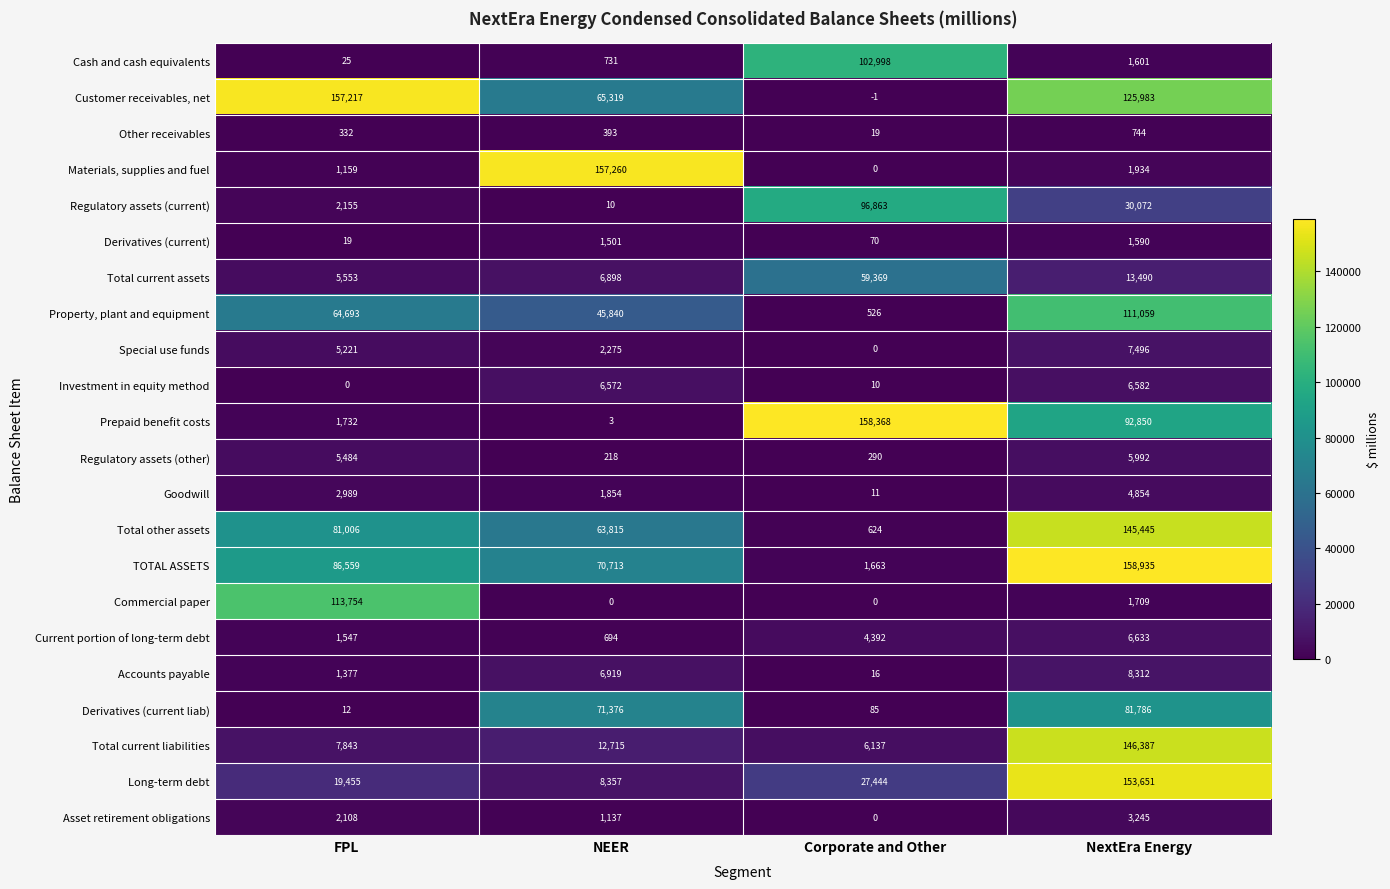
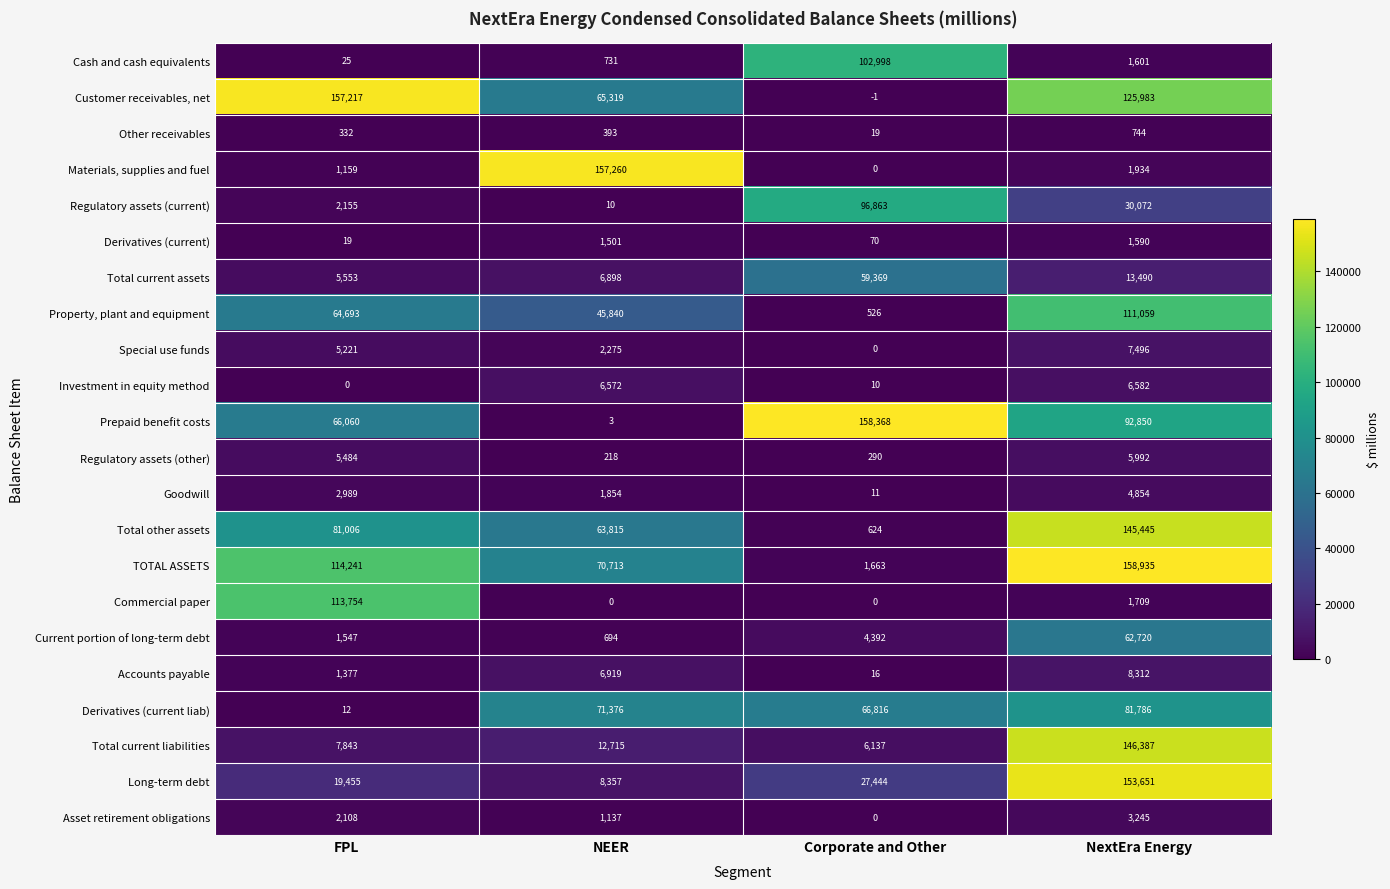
  {
    "Cash and cash equivalents": {
      "FPL": "25",
      "NEER": "731",
      "Corporate and Other": "102,998",
      "NextEra Energy": "1,601"
    },
    "Customer receivables, net": {
      "FPL": "157,217",
      "NEER": "65,319",
      "Corporate and Other": "-1",
      "NextEra Energy": "125,983"
    },
    "Other receivables": {
      "FPL": "332",
      "NEER": "393",
      "Corporate and Other": "19",
      "NextEra Energy": "744"
    },
    "Materials, supplies and fuel": {
      "FPL": "1,159",
      "NEER": "157,260",
      "Corporate and Other": "0",
      "NextEra Energy": "1,934"
    },
    "Regulatory assets (current)": {
      "FPL": "2,155",
      "NEER": "10",
      "Corporate and Other": "96,863",
      "NextEra Energy": "30,072"
    },
    "Derivatives (current)": {
      "FPL": "19",
      "NEER": "1,501",
      "Corporate and Other": "70",
      "NextEra Energy": "1,590"
    },
    "Total current assets": {
      "FPL": "5,553",
      "NEER": "6,898",
      "Corporate and Other": "59,369",
      "NextEra Energy": "13,490"
    },
    "Property, plant and equipment": {
      "FPL": "64,693",
      "NEER": "45,840",
      "Corporate and Other": "526",
      "NextEra Energy": "111,059"
    },
    "Special use funds": {
      "FPL": "5,221",
      "NEER": "2,275",
      "Corporate and Other": "0",
      "NextEra Energy": "7,496"
    },
    "Investment in equity method": {
      "FPL": "0",
      "NEER": "6,572",
      "Corporate and Other": "10",
      "NextEra Energy": "6,582"
    },
    "Prepaid benefit costs": {
-     "FPL": "1,732",
+     "FPL": "66,060",
      "NEER": "3",
      "Corporate and Other": "158,368",
      "NextEra Energy": "92,850"
    },
    "Regulatory assets (other)": {
      "FPL": "5,484",
      "NEER": "218",
      "Corporate and Other": "290",
      "NextEra Energy": "5,992"
    },
    "Goodwill": {
      "FPL": "2,989",
      "NEER": "1,854",
      "Corporate and Other": "11",
      "NextEra Energy": "4,854"
    },
    "Total other assets": {
      "FPL": "81,006",
      "NEER": "63,815",
      "Corporate and Other": "624",
      "NextEra Energy": "145,445"
    },
    "TOTAL ASSETS": {
-     "FPL": "86,559",
+     "FPL": "114,241",
      "NEER": "70,713",
      "Corporate and Other": "1,663",
      "NextEra Energy": "158,935"
    },
    "Commercial paper": {
      "FPL": "113,754",
      "NEER": "0",
      "Corporate and Other": "0",
      "NextEra Energy": "1,709"
    },
    "Current portion of long-term debt": {
      "FPL": "1,547",
      "NEER": "694",
      "Corporate and Other": "4,392",
-     "NextEra Energy": "6,633"
+     "NextEra Energy": "62,720"
    },
    "Accounts payable": {
      "FPL": "1,377",
      "NEER": "6,919",
      "Corporate and Other": "16",
      "NextEra Energy": "8,312"
    },
    "Derivatives (current liab)": {
      "FPL": "12",
      "NEER": "71,376",
-     "Corporate and Other": "85",
+     "Corporate and Other": "66,816",
      "NextEra Energy": "81,786"
    },
    "Total current liabilities": {
      "FPL": "7,843",
      "NEER": "12,715",
      "Corporate and Other": "6,137",
      "NextEra Energy": "146,387"
    },
    "Long-term debt": {
      "FPL": "19,455",
      "NEER": "8,357",
      "Corporate and Other": "27,444",
      "NextEra Energy": "153,651"
    },
    "Asset retirement obligations": {
      "FPL": "2,108",
      "NEER": "1,137",
      "Corporate and Other": "0",
      "NextEra Energy": "3,245"
    }
  }
